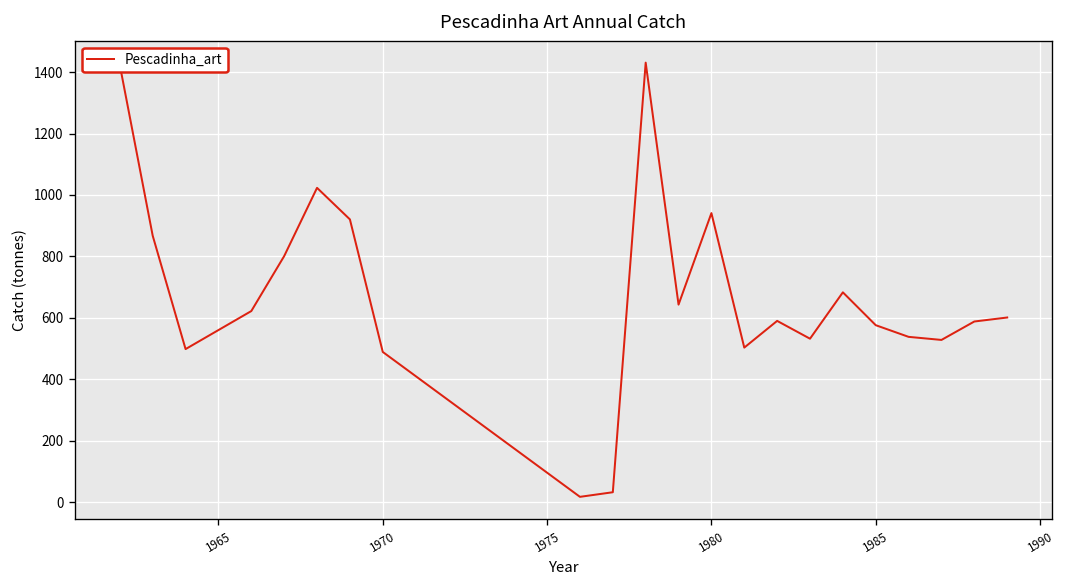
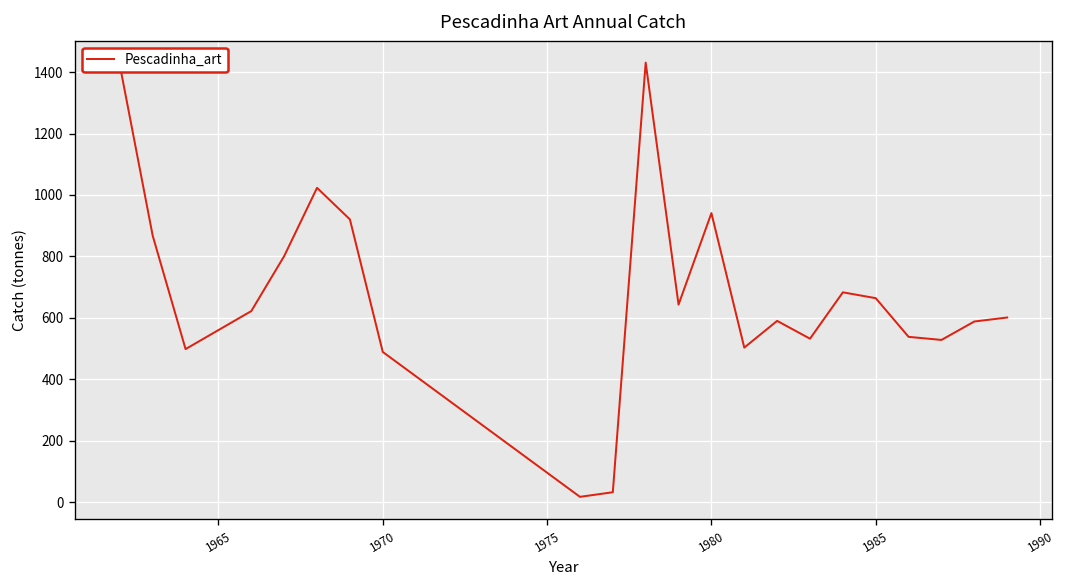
  {
    "1970": 490,
    "1980": 940,
-   "1985": 580
+   "1985": 660
  }
